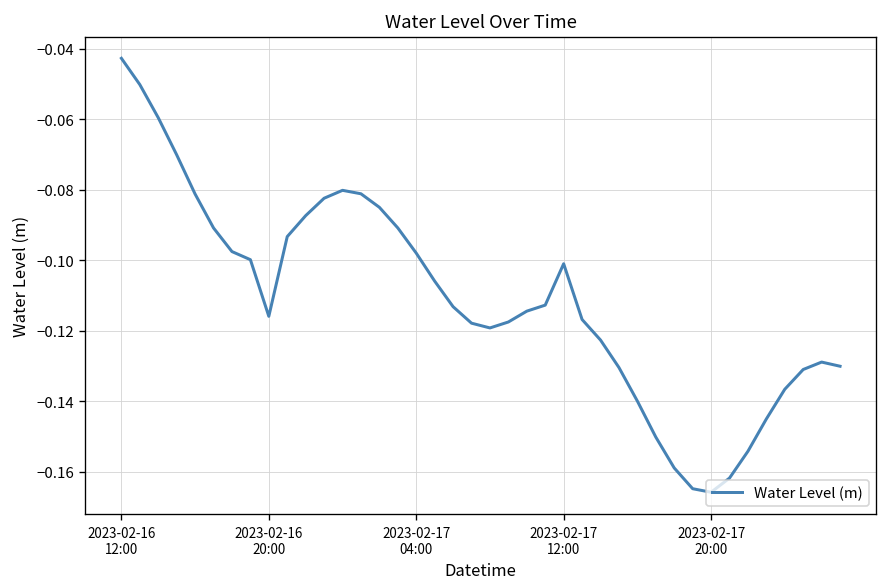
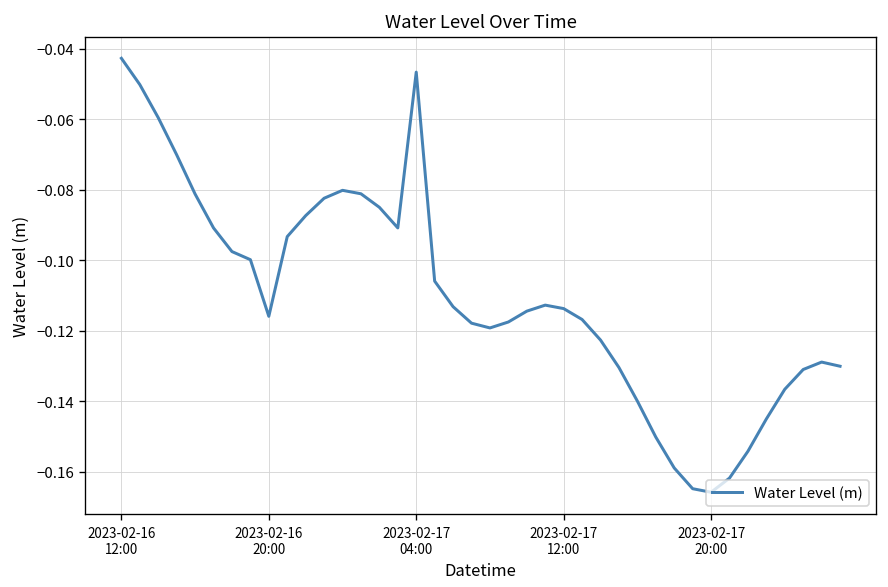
  {
    "2023-02-16 12:00": -0.043,
    "2023-02-16 20:00": -0.116,
-   "2023-02-17 04:00": -0.098,
-   "2023-02-17 12:00": -0.101
+   "2023-02-17 04:00": -0.047,
+   "2023-02-17 12:00": -0.114
  }
